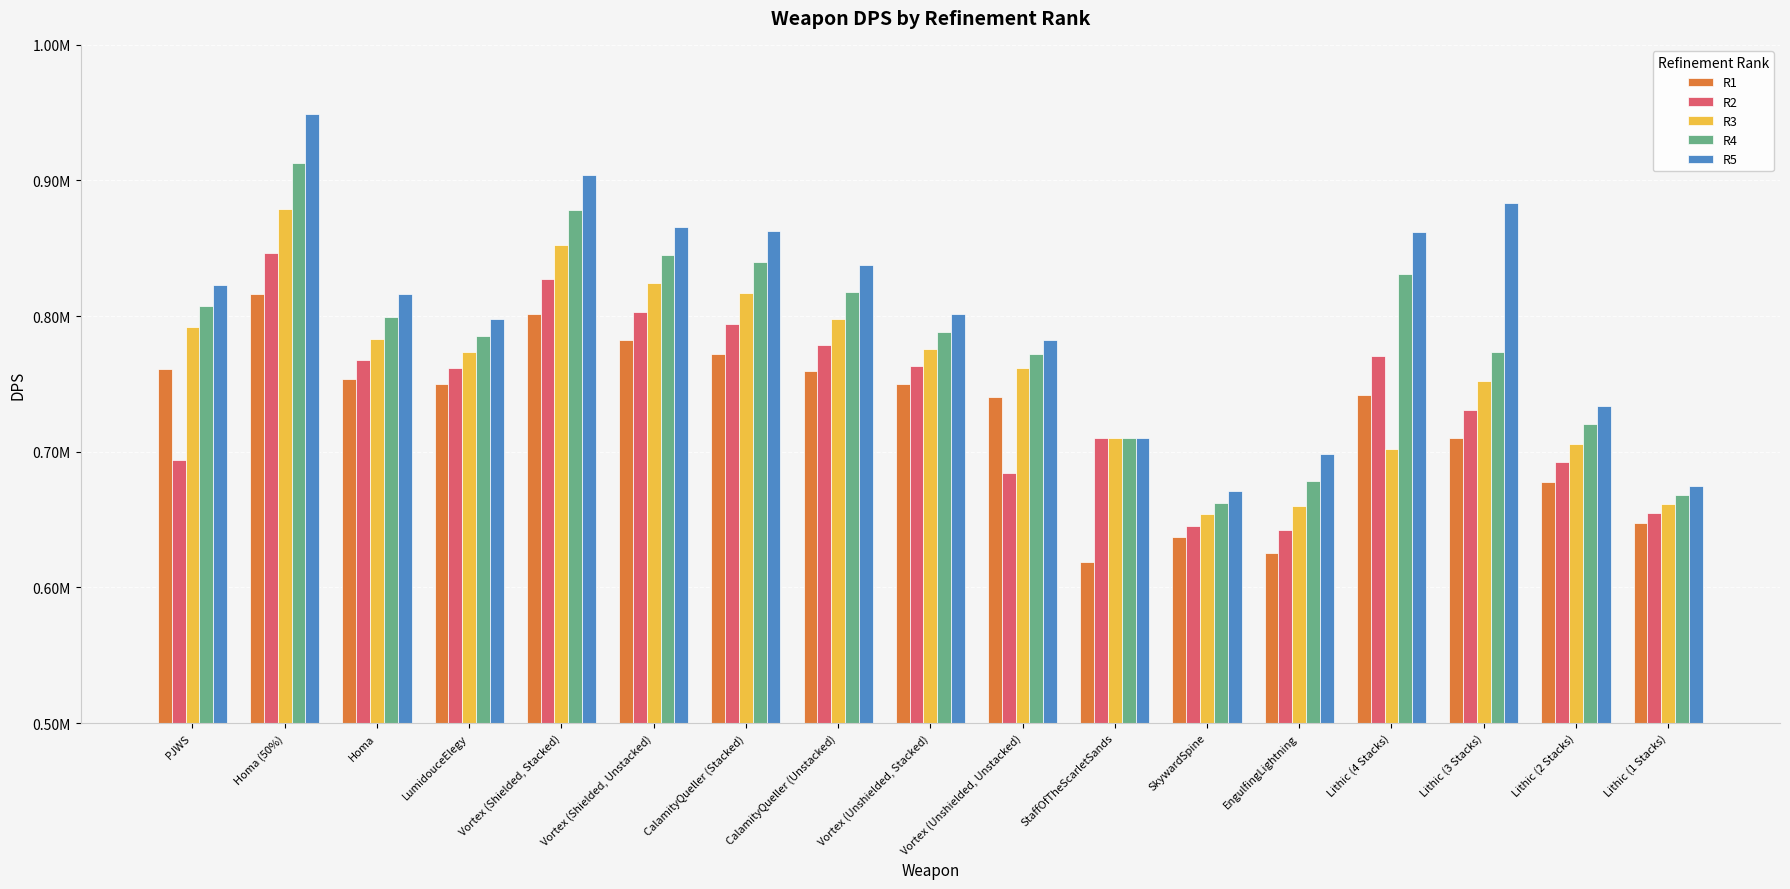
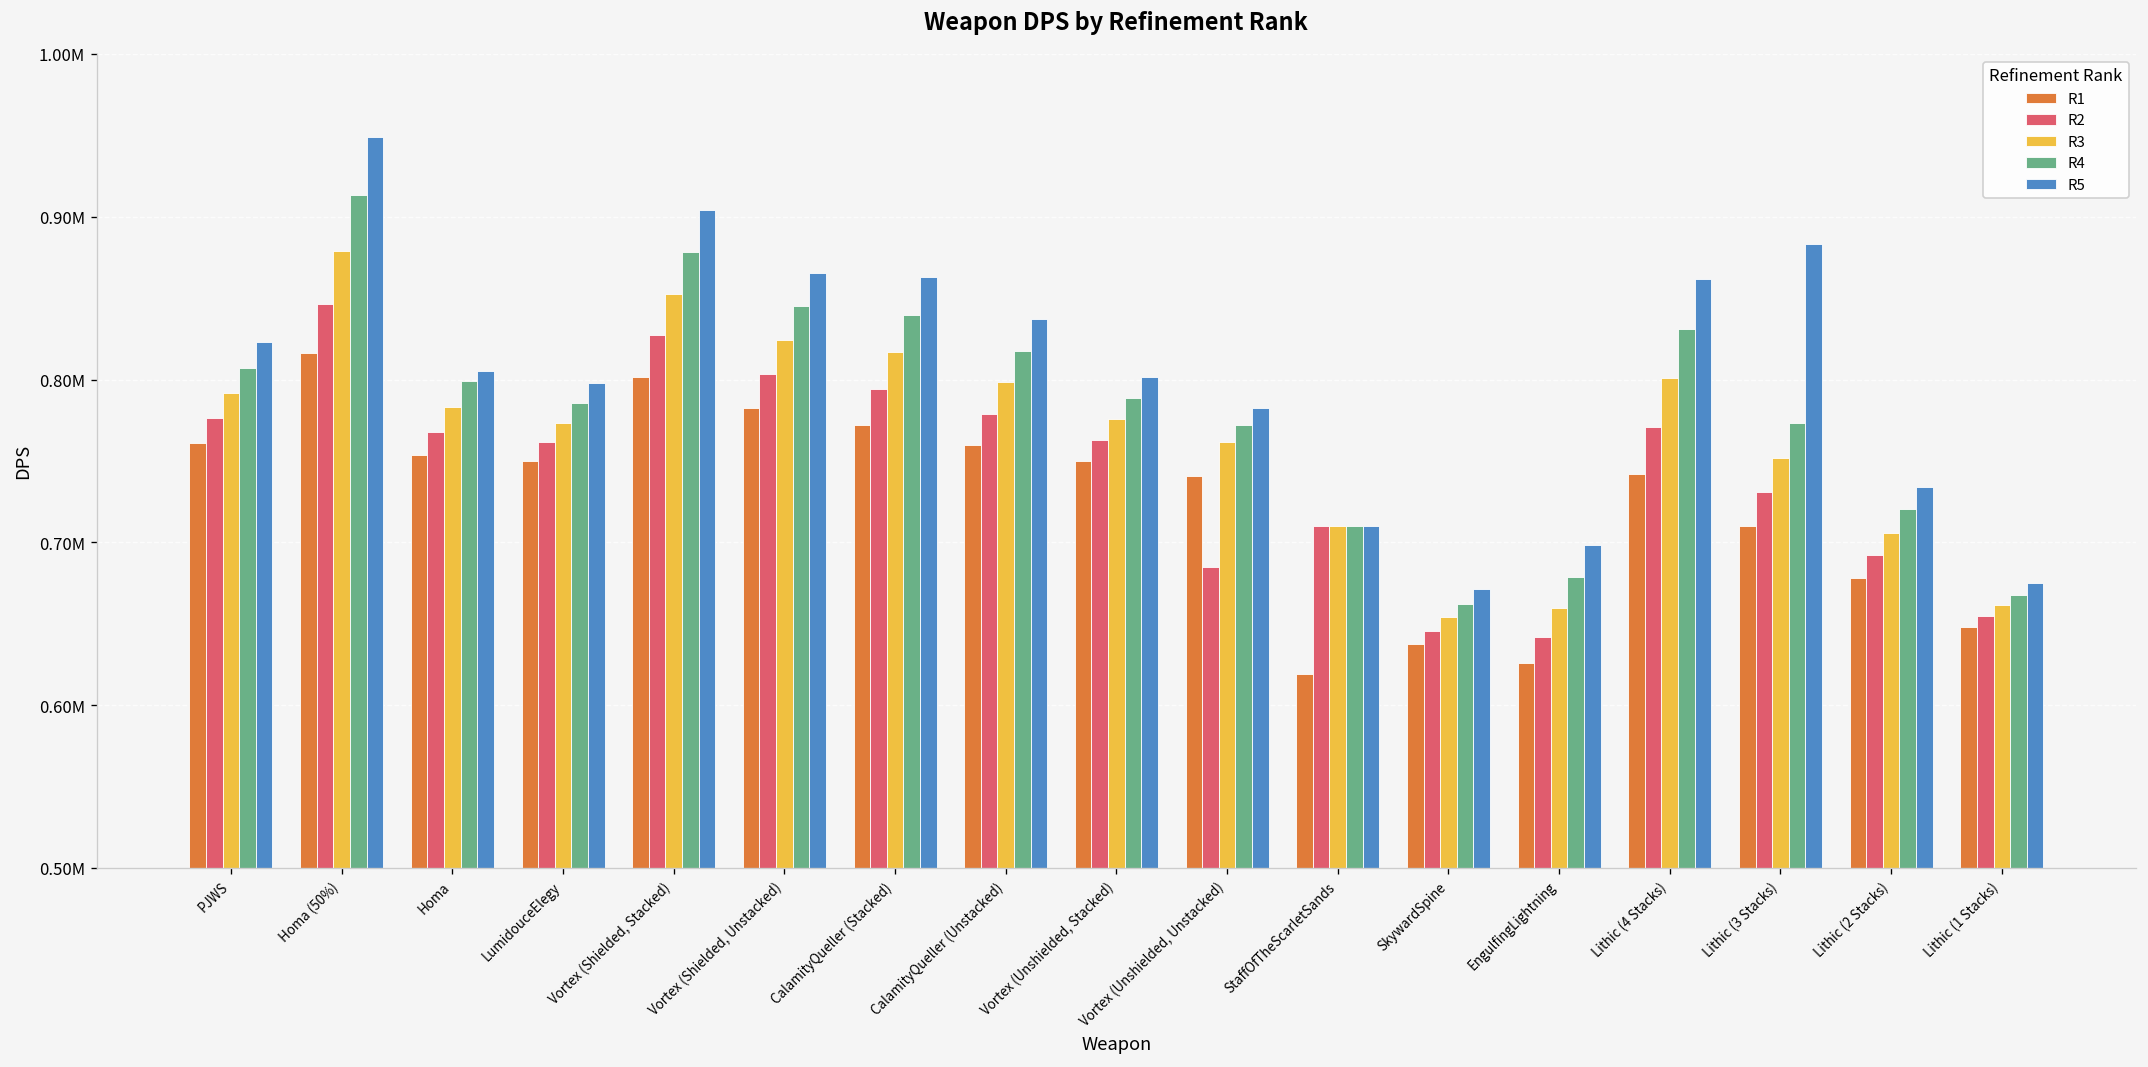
  {
    "R1": {
      "PJWS": 761000,
      "Homa (50%)": 816000,
      "Homa": 754000,
      "LumidouceElegy": 750000,
      "Vortex (Shielded, Stacked)": 801000,
      "Vortex (Shielded, Unstacked)": 782000,
      "CalamityQueller (Stacked)": 772000,
      "CalamityQueller (Unstacked)": 760000,
      "Vortex (Unshielded, Stacked)": 750000,
      "Vortex (Unshielded, Unstacked)": 741000,
      "StaffOfTheScarletSands": 619000,
      "SkywardSpine": 638000,
      "EngulfingLightning": 626000,
      "Lithic (4 Stacks)": 742000,
      "Lithic (3 Stacks)": 710000,
      "Lithic (2 Stacks)": 678000,
      "Lithic (1 Stacks)": 648000
    },
    "R2": {
-     "PJWS": 694000,
+     "PJWS": 776000,
      "Homa (50%)": 847000,
      "Homa": 768000,
      "LumidouceElegy": 762000,
      "Vortex (Shielded, Stacked)": 827000,
      "Vortex (Shielded, Unstacked)": 803000,
      "CalamityQueller (Stacked)": 794000,
      "CalamityQueller (Unstacked)": 779000,
      "Vortex (Unshielded, Stacked)": 763000,
      "Vortex (Unshielded, Unstacked)": 685000,
      "StaffOfTheScarletSands": 710000,
      "SkywardSpine": 645000,
      "EngulfingLightning": 642000,
      "Lithic (4 Stacks)": 771000,
      "Lithic (3 Stacks)": 731000,
      "Lithic (2 Stacks)": 692000,
      "Lithic (1 Stacks)": 655000
    },
    "R3": {
      "PJWS": 792000,
      "Homa (50%)": 879000,
      "Homa": 783000,
      "LumidouceElegy": 774000,
      "Vortex (Shielded, Stacked)": 853000,
      "Vortex (Shielded, Unstacked)": 824000,
      "CalamityQueller (Stacked)": 817000,
      "CalamityQueller (Unstacked)": 798000,
      "Vortex (Unshielded, Stacked)": 776000,
      "Vortex (Unshielded, Unstacked)": 762000,
      "StaffOfTheScarletSands": 710000,
      "SkywardSpine": 654000,
      "EngulfingLightning": 660000,
-     "Lithic (4 Stacks)": 702000,
+     "Lithic (4 Stacks)": 801000,
      "Lithic (3 Stacks)": 752000,
      "Lithic (2 Stacks)": 706000,
      "Lithic (1 Stacks)": 662000
    },
    "R4": {
      "PJWS": 807000,
      "Homa (50%)": 913000,
      "Homa": 799000,
      "LumidouceElegy": 786000,
      "Vortex (Shielded, Stacked)": 878000,
      "Vortex (Shielded, Unstacked)": 845000,
      "CalamityQueller (Stacked)": 840000,
      "CalamityQueller (Unstacked)": 818000,
      "Vortex (Unshielded, Stacked)": 789000,
      "Vortex (Unshielded, Unstacked)": 772000,
      "StaffOfTheScarletSands": 710000,
      "SkywardSpine": 662000,
      "EngulfingLightning": 678000,
      "Lithic (4 Stacks)": 831000,
      "Lithic (3 Stacks)": 773000,
      "Lithic (2 Stacks)": 721000,
      "Lithic (1 Stacks)": 668000
    },
    "R5": {
      "PJWS": 823000,
      "Homa (50%)": 949000,
-     "Homa": 817000,
+     "Homa": 805000,
      "LumidouceElegy": 798000,
      "Vortex (Shielded, Stacked)": 904000,
      "Vortex (Shielded, Unstacked)": 866000,
      "CalamityQueller (Stacked)": 863000,
      "CalamityQueller (Unstacked)": 837000,
      "Vortex (Unshielded, Stacked)": 801000,
      "Vortex (Unshielded, Unstacked)": 782000,
      "StaffOfTheScarletSands": 710000,
      "SkywardSpine": 671000,
      "EngulfingLightning": 698000,
      "Lithic (4 Stacks)": 862000,
      "Lithic (3 Stacks)": 883000,
      "Lithic (2 Stacks)": 734000,
      "Lithic (1 Stacks)": 675000
    }
  }
